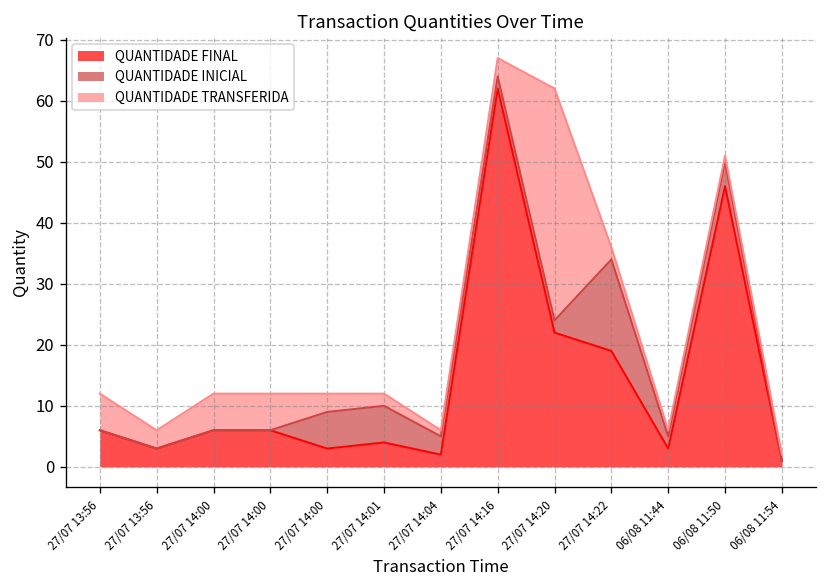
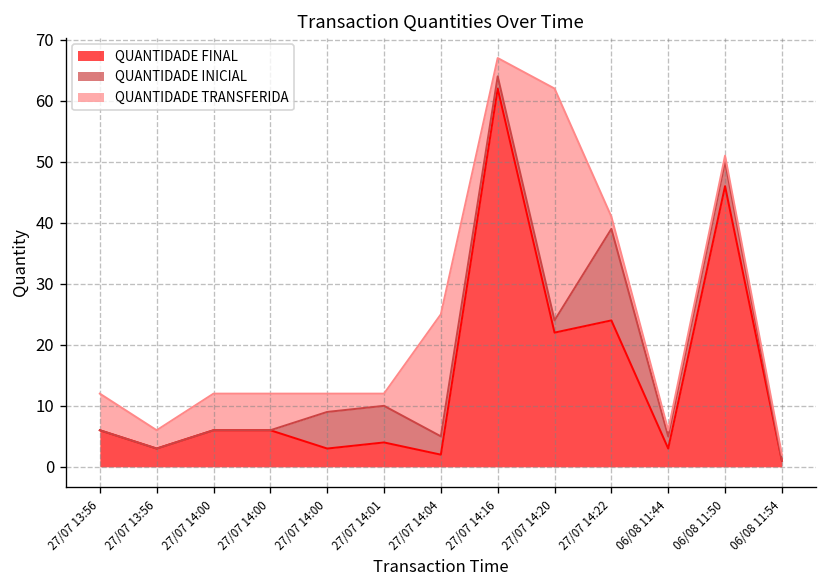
  {
    "QUANTIDADE FINAL": {
      "27/07 14:01": 4,
      "27/07 14:04": 2,
      "27/07 14:16": 62,
      "27/07 14:20": 22,
-     "27/07 14:22": 19,
+     "27/07 14:22": 24,
      "06/08 11:44": 3,
      "06/08 11:50": 46
    },
    "QUANTIDADE INICIAL": {
      "27/07 14:01": 6,
      "27/07 14:04": 3,
      "27/07 14:16": 2,
      "27/07 14:20": 2,
      "27/07 14:22": 15,
      "06/08 11:44": 2,
      "06/08 11:50": 4
    },
    "QUANTIDADE TRANSFERIDA": {
      "27/07 14:01": 2,
-     "27/07 14:04": 1,
+     "27/07 14:04": 20,
      "27/07 14:16": 3,
      "27/07 14:20": 38,
      "27/07 14:22": 2,
      "06/08 11:44": 1,
      "06/08 11:50": 1,
      "06/08 11:54": 1
    }
  }
